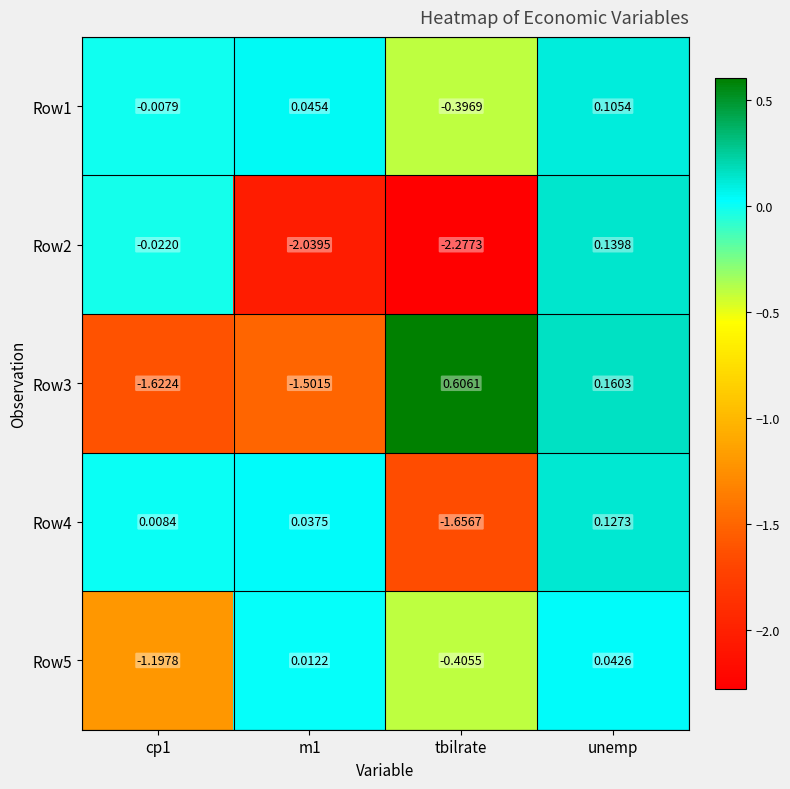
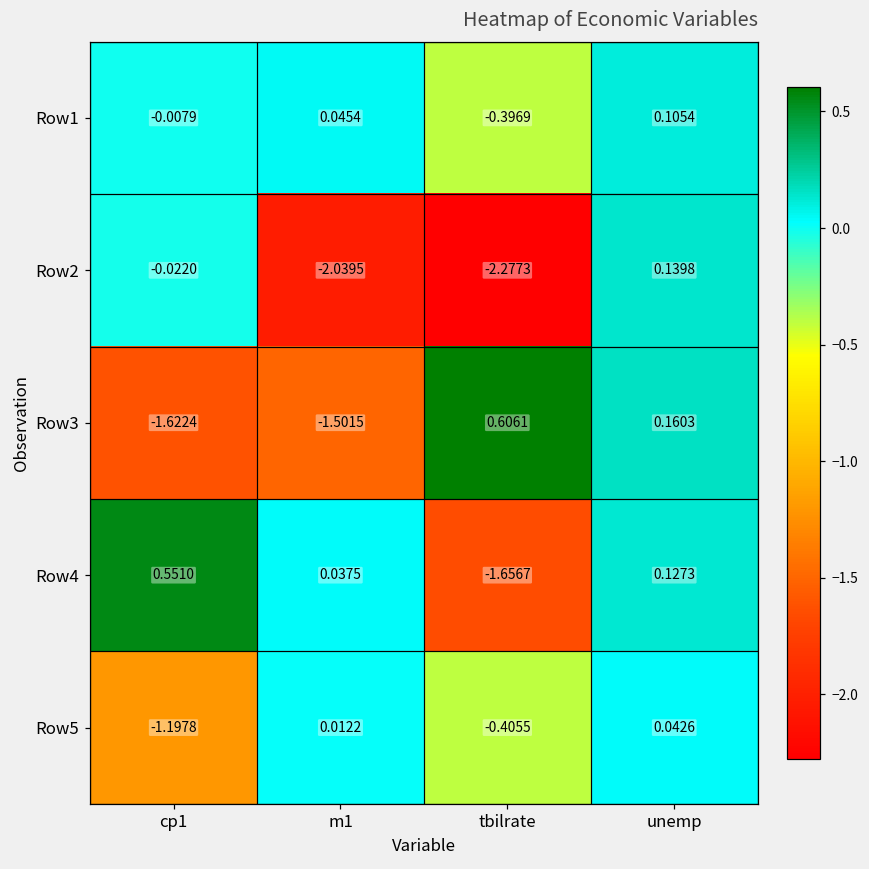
  {
    "Row4": {
-     "cp1": 0.0084
+     "cp1": 0.5510
    }
  }
